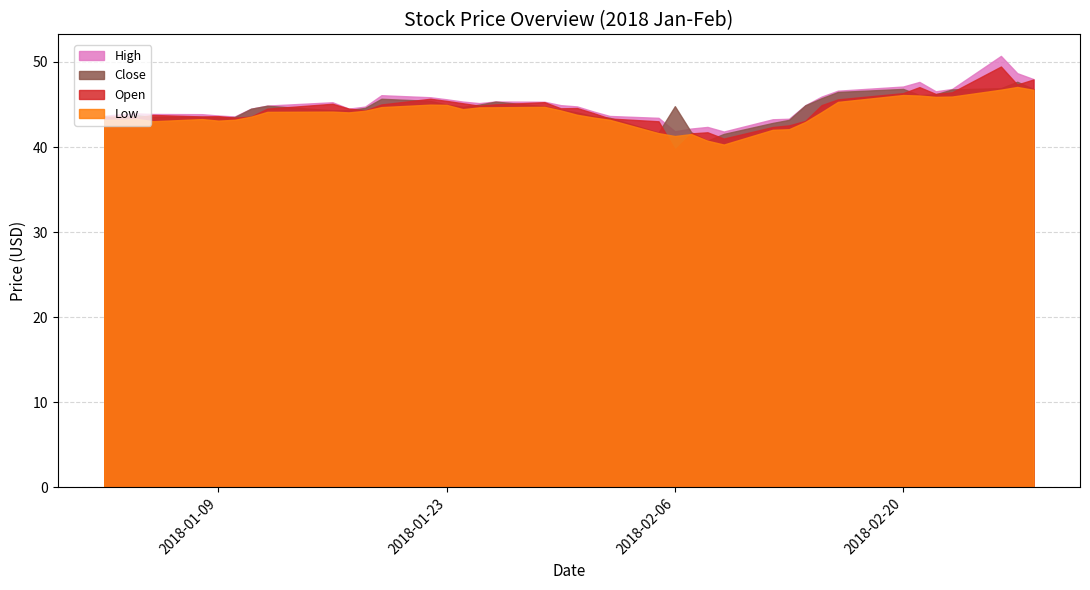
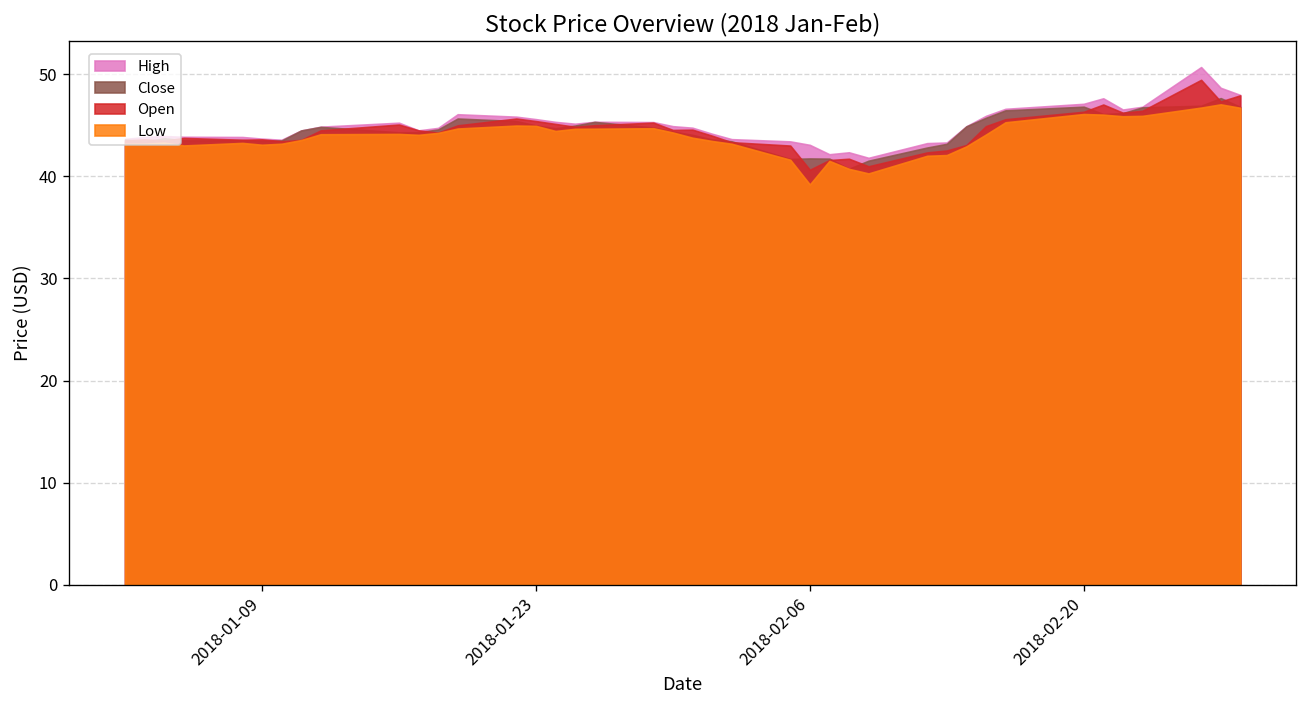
  {
    "High": {
-     "2018-02-06": 42
+     "2018-02-06": 43
    },
    "Close": {
-     "2018-02-06": 45
+     "2018-02-06": 42
    },
    "Open": {
-     "2018-02-06": 40
+     "2018-02-06": 41
    },
    "Low": {
      "2018-01-09": 43,
-     "2018-02-06": 41
+     "2018-02-06": 39
    }
  }
